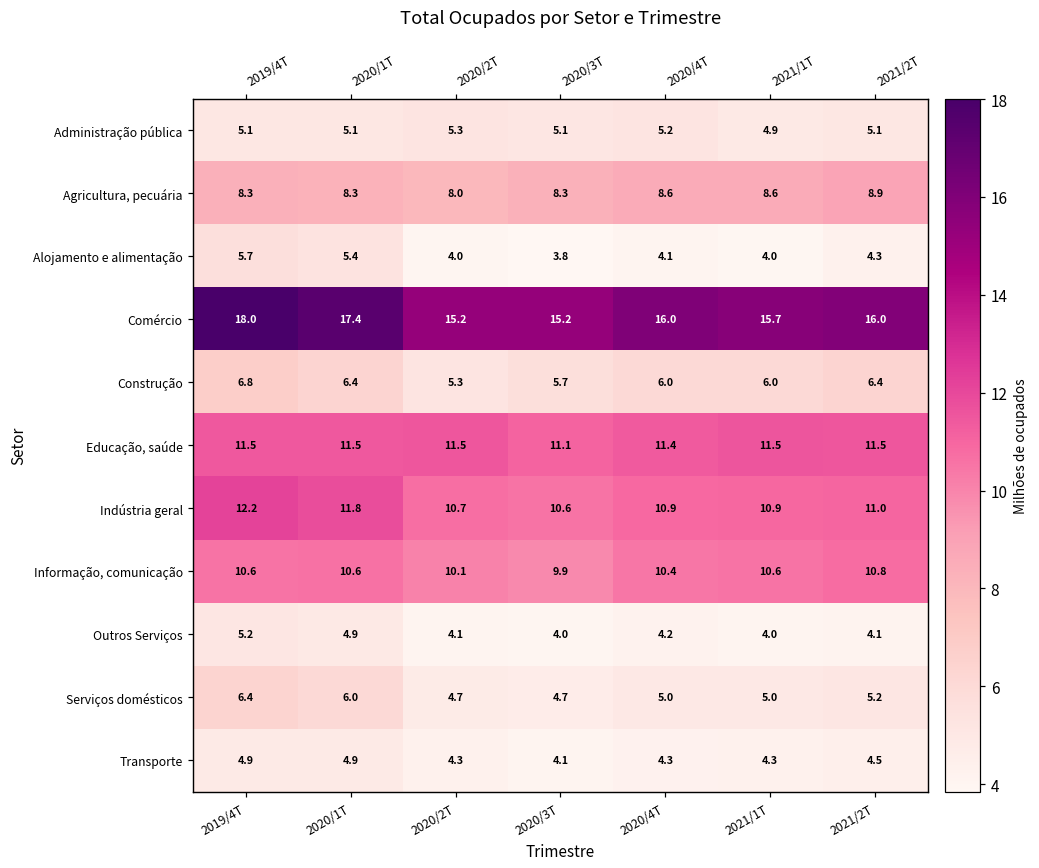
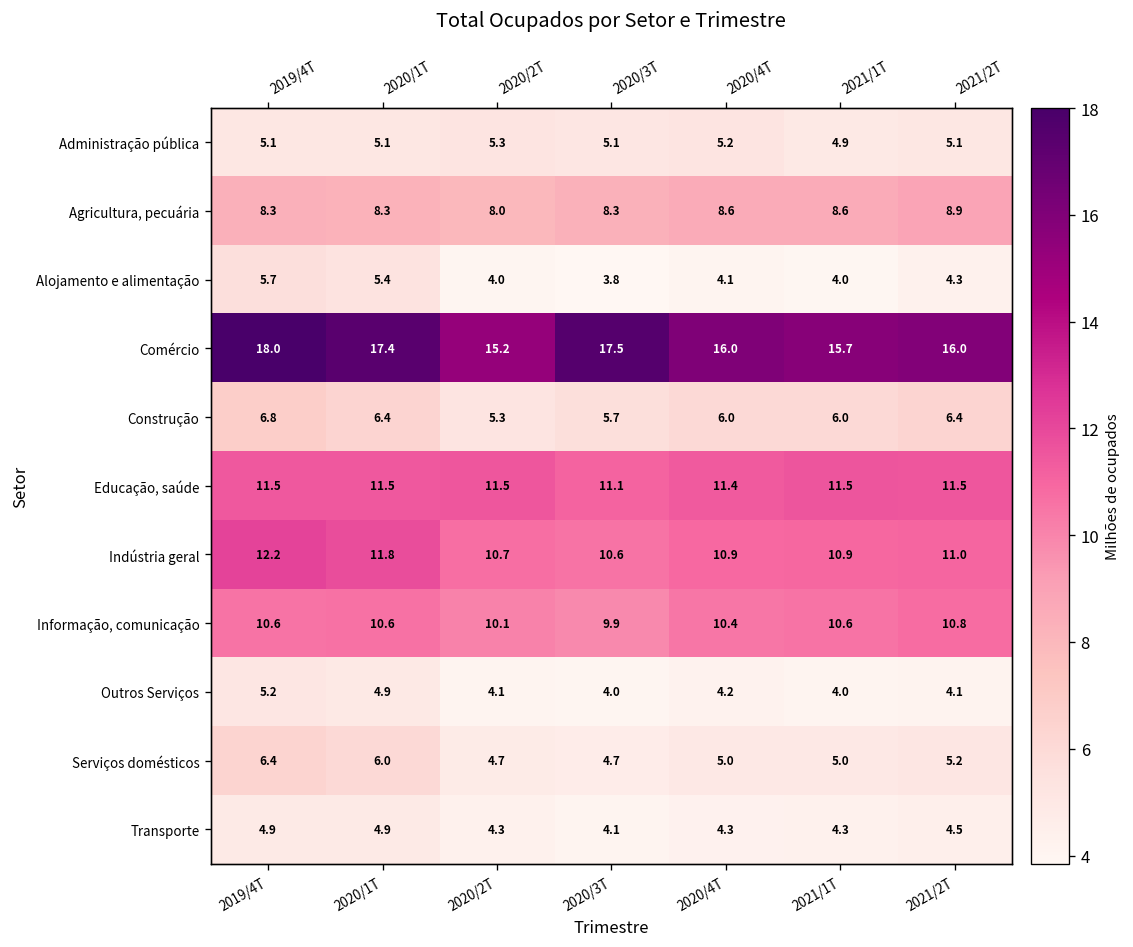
  {
    "Administração pública": {
      "2019/4T": 5.1,
      "2020/1T": 5.1,
      "2020/2T": 5.3,
      "2020/3T": 5.1,
      "2020/4T": 5.2,
      "2021/1T": 4.9,
      "2021/2T": 5.1
    },
    "Agricultura, pecuária": {
      "2019/4T": 8.3,
      "2020/1T": 8.3,
      "2020/2T": 8.0,
      "2020/3T": 8.3,
      "2020/4T": 8.6,
      "2021/1T": 8.6,
      "2021/2T": 8.9
    },
    "Alojamento e alimentação": {
      "2019/4T": 5.7,
      "2020/1T": 5.4,
      "2020/2T": 4.0,
      "2020/3T": 3.8,
      "2020/4T": 4.1,
      "2021/1T": 4.0,
      "2021/2T": 4.3
    },
    "Comércio": {
      "2019/4T": 18.0,
      "2020/1T": 17.4,
      "2020/2T": 15.2,
-     "2020/3T": 15.2,
+     "2020/3T": 17.5,
      "2020/4T": 16.0,
      "2021/1T": 15.7,
      "2021/2T": 16.0
    },
    "Construção": {
      "2019/4T": 6.8,
      "2020/1T": 6.4,
      "2020/2T": 5.3,
      "2020/3T": 5.7,
      "2020/4T": 6.0,
      "2021/1T": 6.0,
      "2021/2T": 6.4
    },
    "Educação, saúde": {
      "2019/4T": 11.5,
      "2020/1T": 11.5,
      "2020/2T": 11.5,
      "2020/3T": 11.1,
      "2020/4T": 11.4,
      "2021/1T": 11.5,
      "2021/2T": 11.5
    },
    "Indústria geral": {
      "2019/4T": 12.2,
      "2020/1T": 11.8,
      "2020/2T": 10.7,
      "2020/3T": 10.6,
      "2020/4T": 10.9,
      "2021/1T": 10.9,
      "2021/2T": 11.0
    },
    "Informação, comunicação": {
      "2019/4T": 10.6,
      "2020/1T": 10.6,
      "2020/2T": 10.1,
      "2020/3T": 9.9,
      "2020/4T": 10.4,
      "2021/1T": 10.6,
      "2021/2T": 10.8
    },
    "Outros Serviços": {
      "2019/4T": 5.2,
      "2020/1T": 4.9,
      "2020/2T": 4.1,
      "2020/3T": 4.0,
      "2020/4T": 4.2,
      "2021/1T": 4.0,
      "2021/2T": 4.1
    },
    "Serviços domésticos": {
      "2019/4T": 6.4,
      "2020/1T": 6.0,
      "2020/2T": 4.7,
      "2020/3T": 4.7,
      "2020/4T": 5.0,
      "2021/1T": 5.0,
      "2021/2T": 5.2
    },
    "Transporte": {
      "2019/4T": 4.9,
      "2020/1T": 4.9,
      "2020/2T": 4.3,
      "2020/3T": 4.1,
      "2020/4T": 4.3,
      "2021/1T": 4.3,
      "2021/2T": 4.5
    }
  }
